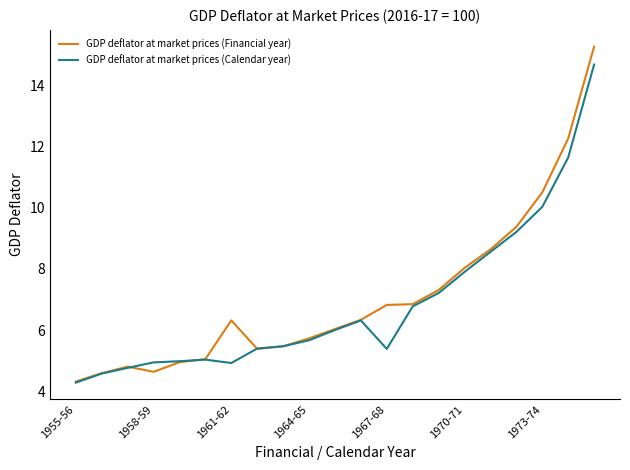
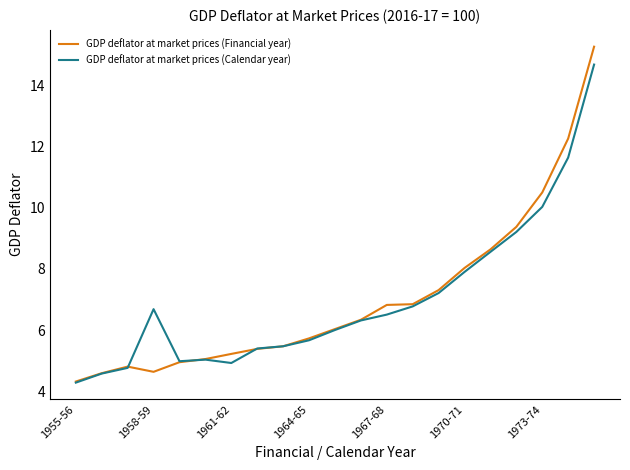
  {
    "GDP deflator at market prices (Financial year)": {
      "1958-59": 4.6,
-     "1961-62": 6.3,
+     "1961-62": 5.2,
      "1967-68": 6.8,
      "1970-71": 8.0,
      "1973-74": 10.5
    },
    "GDP deflator at market prices (Calendar year)": {
-     "1958-59": 4.9,
+     "1958-59": 6.7,
      "1961-62": 4.9,
-     "1967-68": 5.4,
+     "1967-68": 6.5,
      "1970-71": 7.9,
      "1973-74": 10.0
    }
  }
